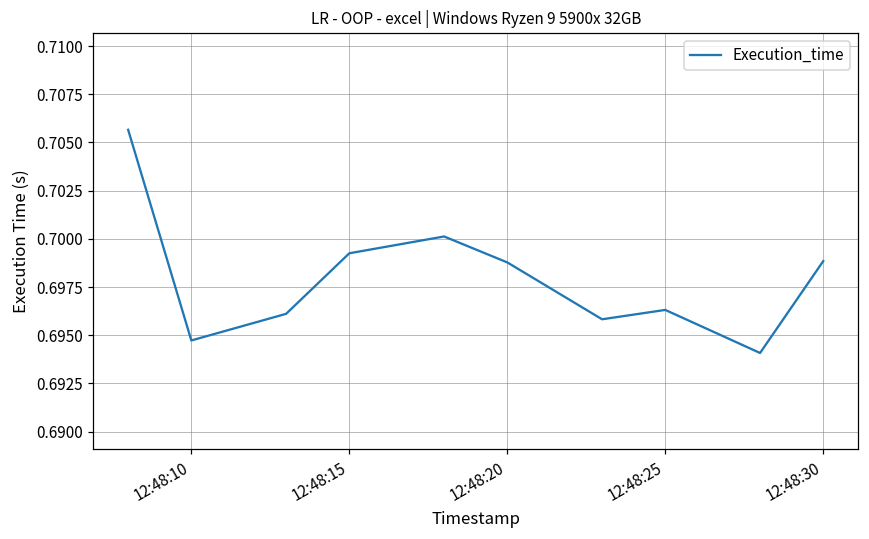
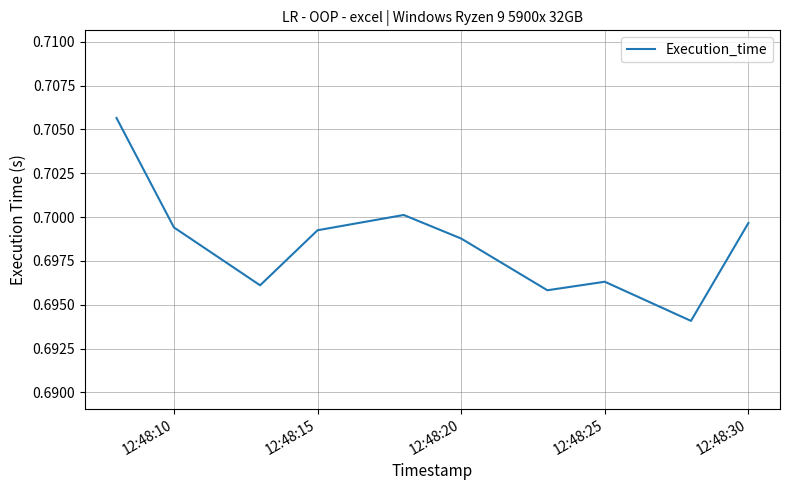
  {
-   "12:48:10": 0.6947,
+   "12:48:10": 0.6994,
    "12:48:15": 0.6993,
    "12:48:20": 0.6988,
    "12:48:25": 0.6963,
-   "12:48:30": 0.6988
+   "12:48:30": 0.6997
  }
